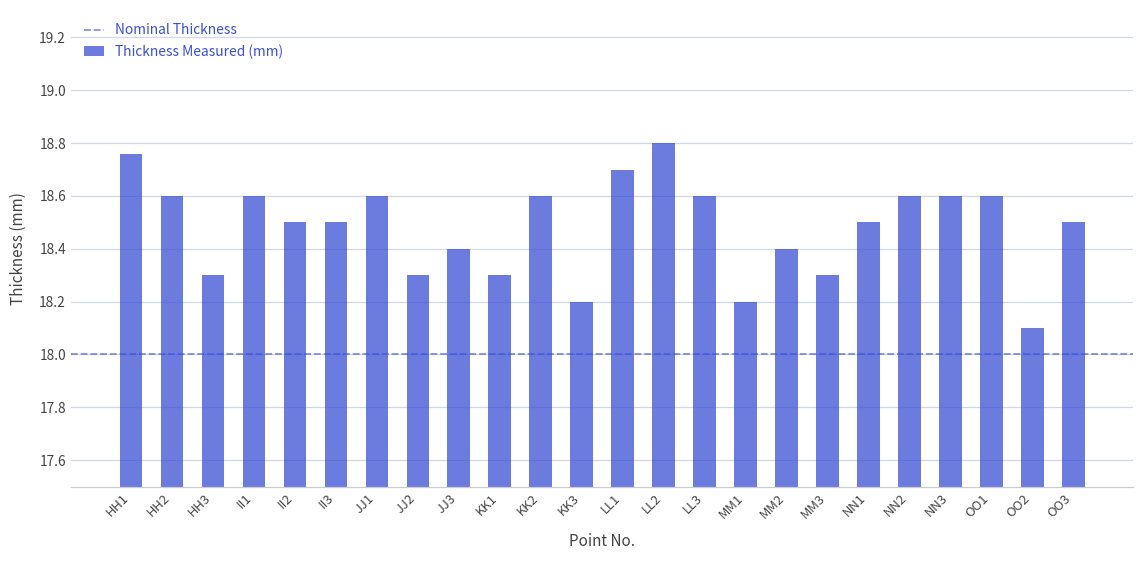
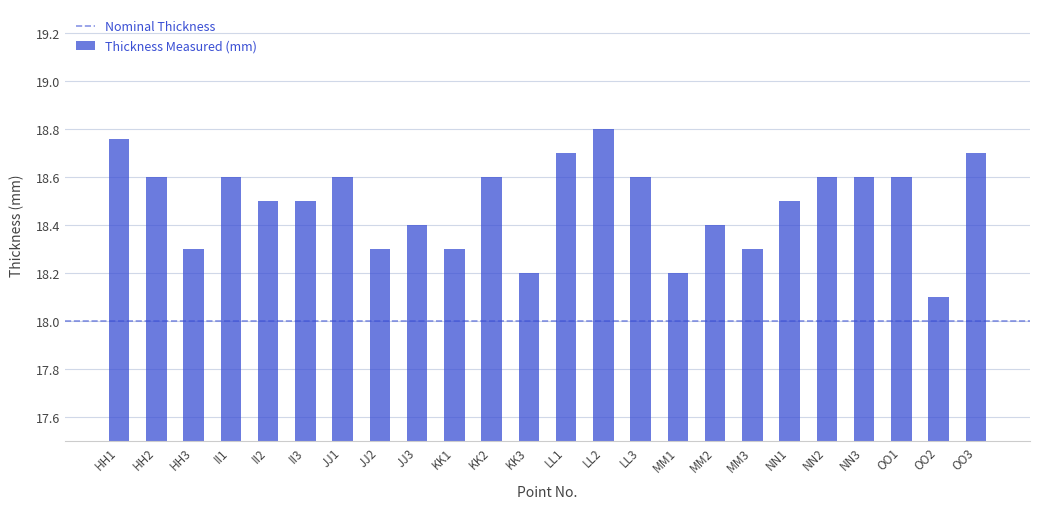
  {
    "HH1": 18.76,
    "HH2": 18.6,
    "HH3": 18.3,
    "II1": 18.6,
    "II2": 18.5,
    "II3": 18.5,
    "JJ1": 18.6,
    "JJ2": 18.3,
    "JJ3": 18.4,
    "KK1": 18.3,
    "KK2": 18.6,
    "KK3": 18.2,
    "LL1": 18.7,
    "LL2": 18.8,
    "LL3": 18.6,
    "MM1": 18.2,
    "MM2": 18.4,
    "MM3": 18.3,
    "NN1": 18.5,
    "NN2": 18.6,
    "NN3": 18.6,
    "OO1": 18.6,
    "OO2": 18.1,
-   "OO3": 18.5
+   "OO3": 18.7
  }
